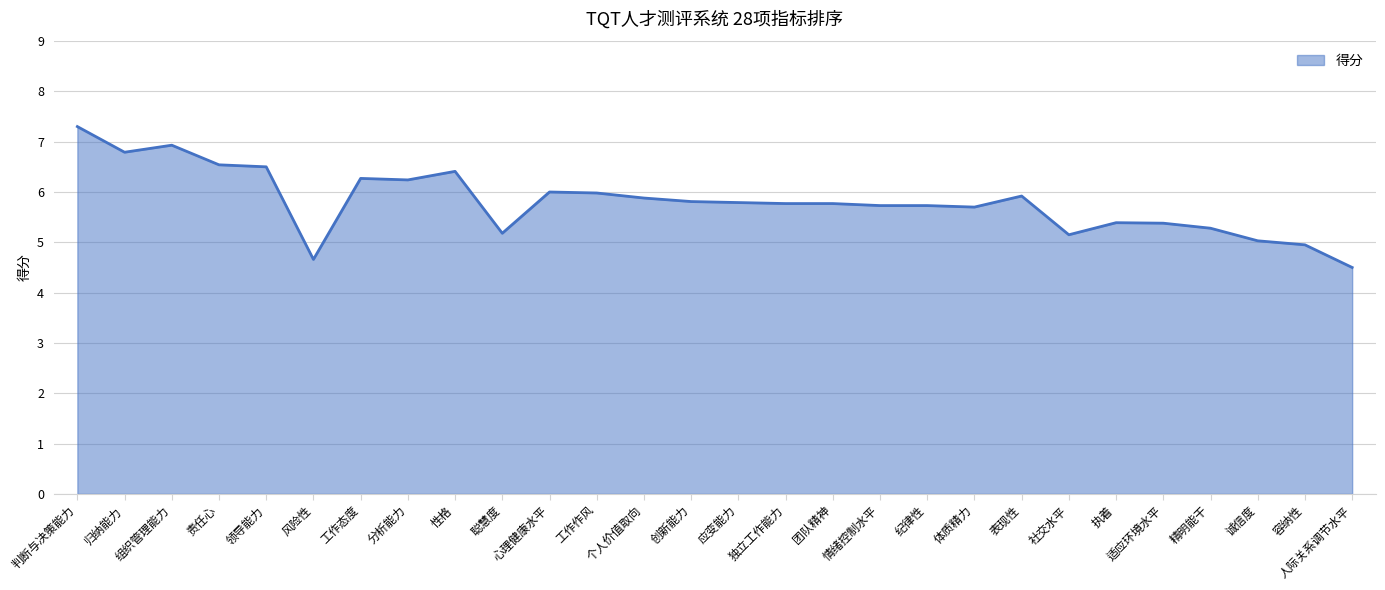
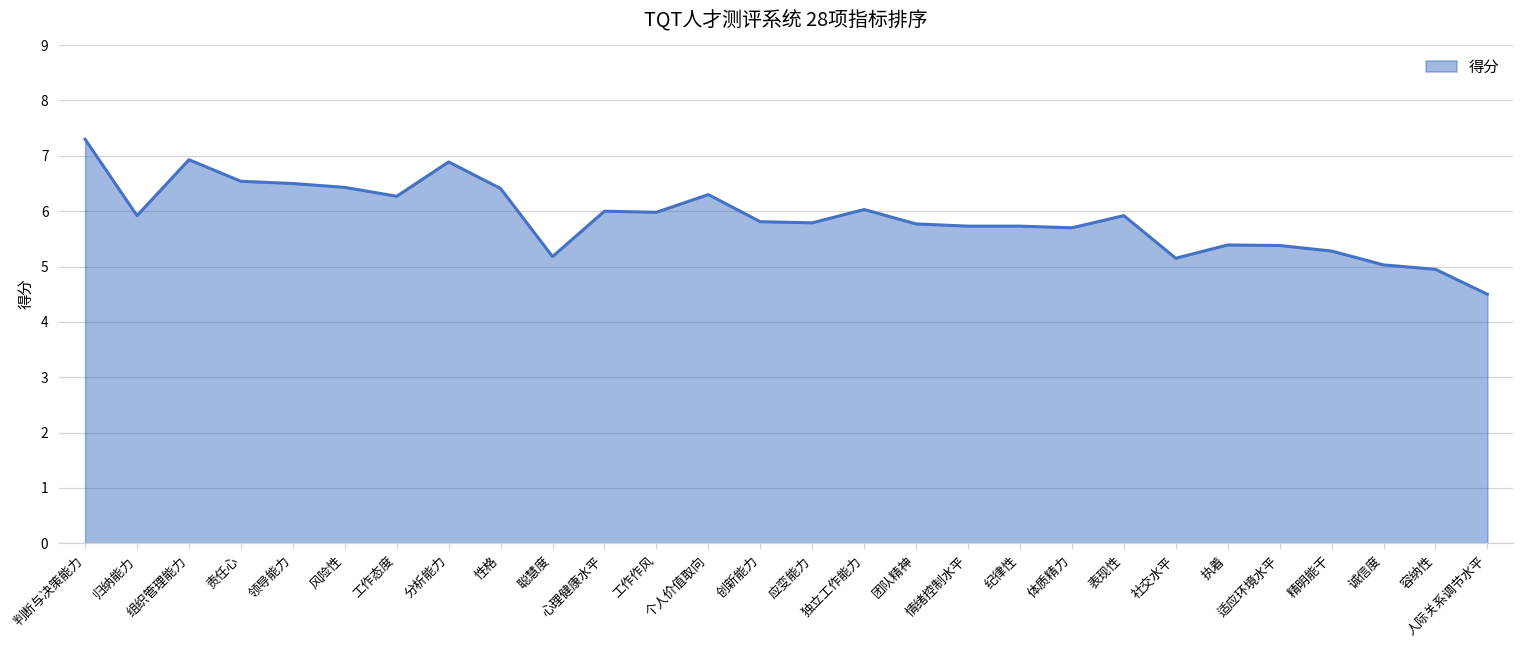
  {
    "判断与决策能力": 7.3,
-   "归纳能力": 6.8,
+   "归纳能力": 5.9,
    "组织管理能力": 6.9,
    "责任心": 6.5,
    "领导能力": 6.5,
-   "风险性": 4.7,
+   "风险性": 6.4,
    "工作态度": 6.3,
-   "分析能力": 6.2,
+   "分析能力": 6.9,
    "性格": 6.4,
    "聪慧度": 5.2,
    "心理健康水平": 6.0,
    "工作作风": 6.0,
-   "个人价值取向": 5.9,
+   "个人价值取向": 6.3,
    "创新能力": 5.8,
    "应变能力": 5.8,
-   "独立工作能力": 5.8,
+   "独立工作能力": 6.0,
    "团队精神": 5.8,
    "情绪控制水平": 5.7,
    "纪律性": 5.7,
    "体质精力": 5.7,
    "表现性": 5.9,
    "社交水平": 5.2,
    "执着": 5.4,
    "适应环境水平": 5.4,
    "精明能干": 5.3,
    "诚信度": 5.0,
    "容纳性": 5.0,
    "人际关系调节水平": 4.5
  }
